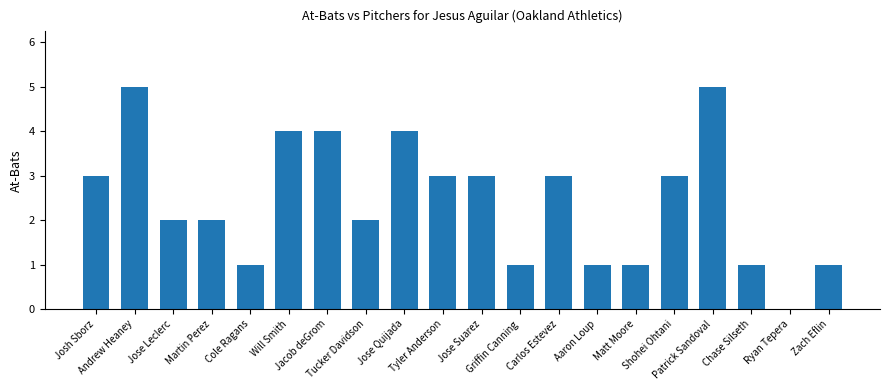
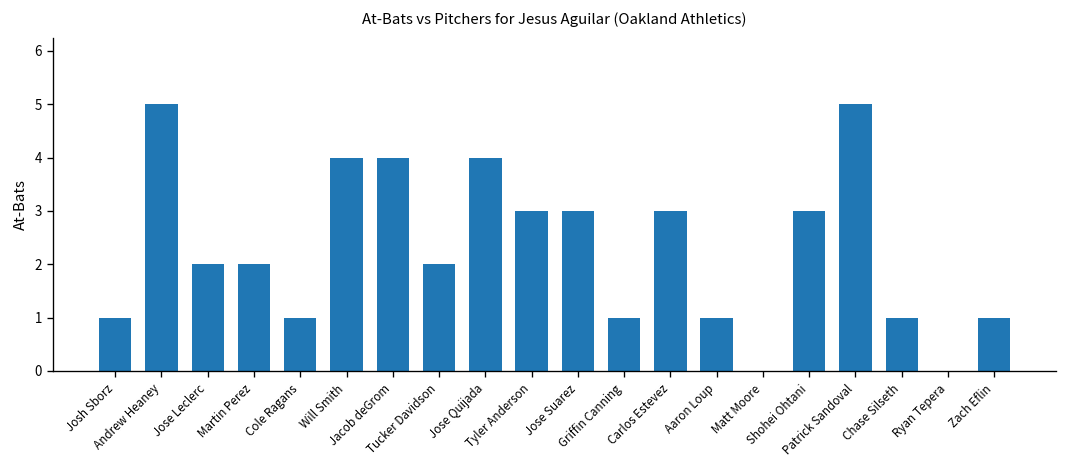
  {
-   "Josh Sborz": 3,
+   "Josh Sborz": 1,
    "Andrew Heaney": 5,
    "Jose Leclerc": 2,
    "Martin Perez": 2,
    "Cole Ragans": 1,
    "Will Smith": 4,
    "Jacob deGrom": 4,
    "Tucker Davidson": 2,
    "Jose Quijada": 4,
    "Tyler Anderson": 3,
    "Jose Suarez": 3,
    "Griffin Canning": 1,
    "Carlos Estevez": 3,
    "Aaron Loup": 1,
-   "Matt Moore": 1,
+   "Matt Moore": 0,
    "Shohei Ohtani": 3,
    "Patrick Sandoval": 5,
    "Chase Silseth": 1,
    "Ryan Tepera": 0,
    "Zach Eflin": 1
  }
